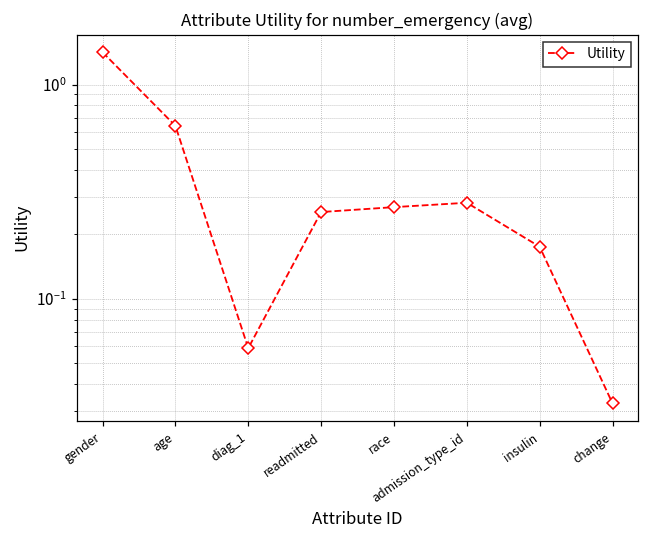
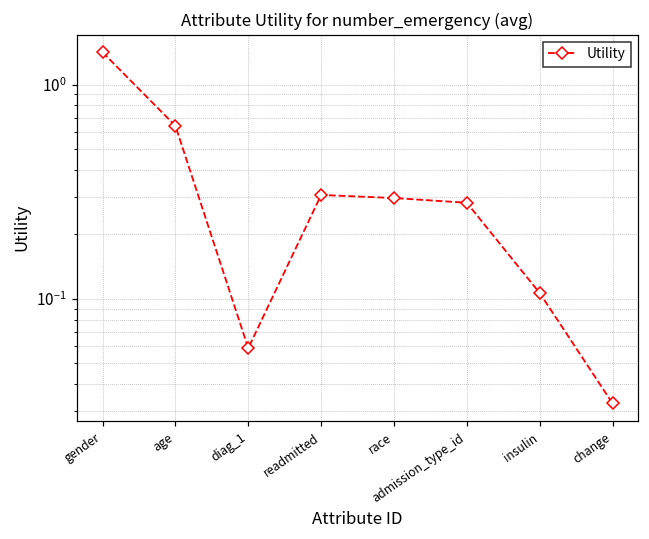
  {
    "gender": 1.4,
    "age": 0.64,
    "diag_1": 0.06,
-   "readmitted": 0.25,
-   "race": 0.27,
+   "readmitted": 0.31,
+   "race": 0.30,
    "admission_type_id": 0.28,
-   "insulin": 0.17,
+   "insulin": 0.11,
    "change": 0.033
  }
